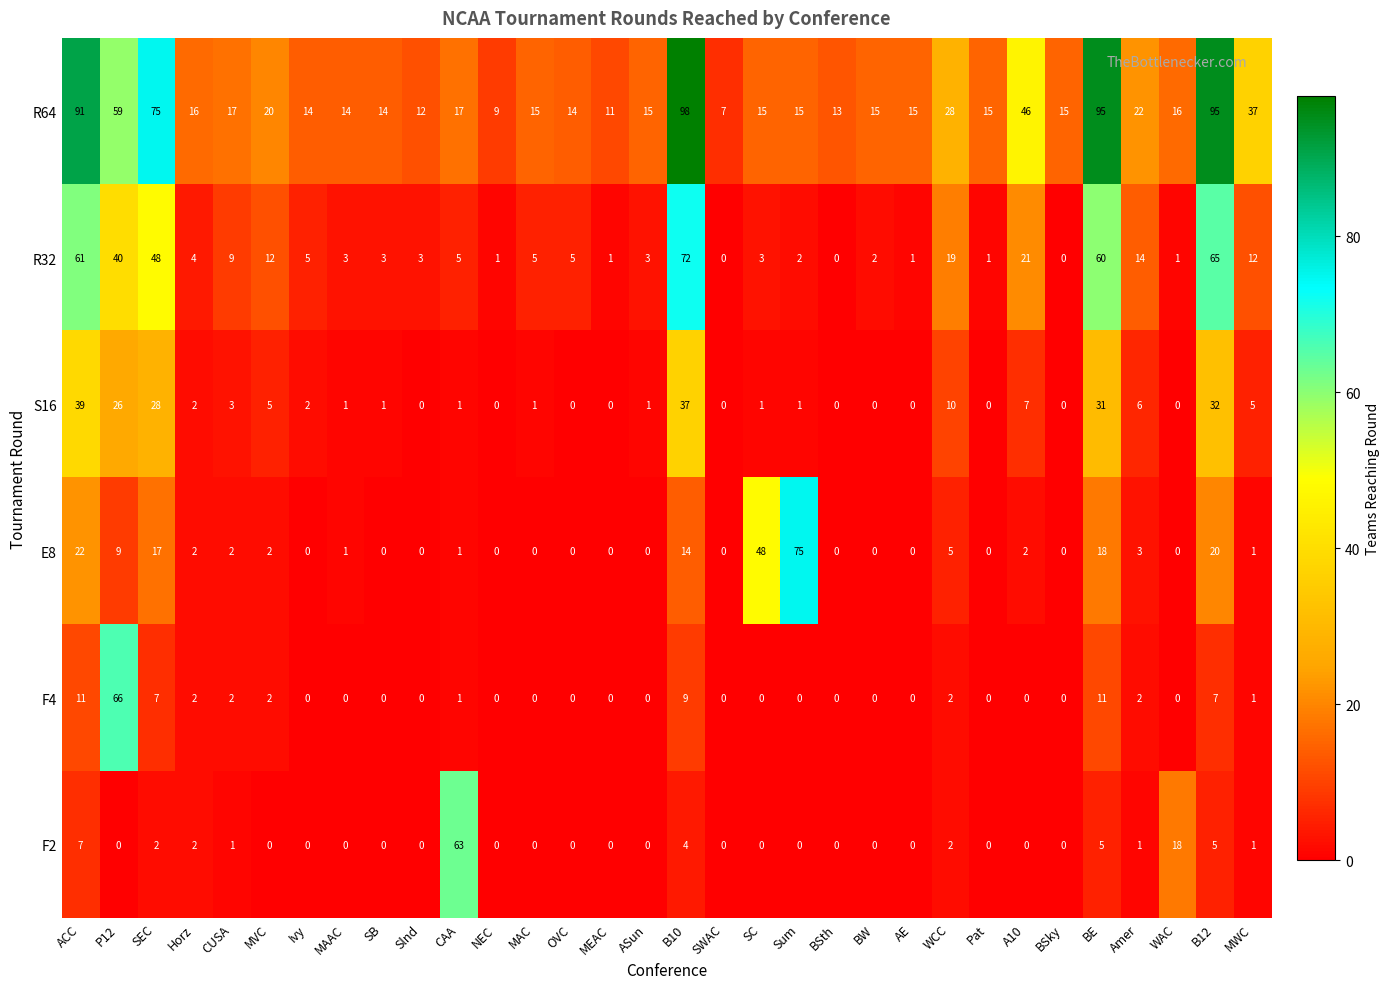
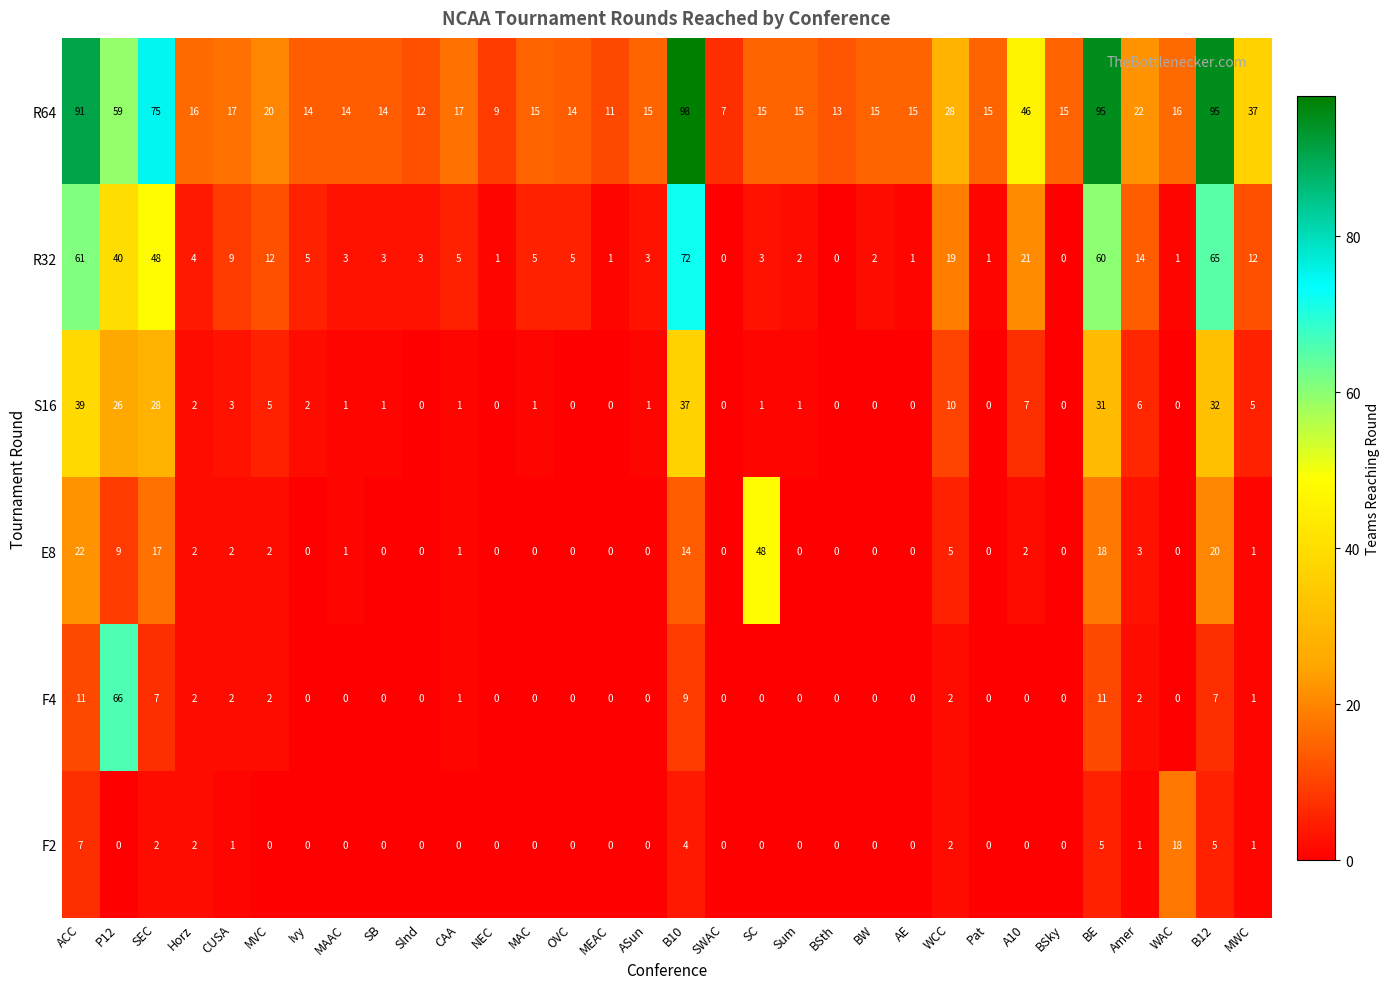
  {
    "R64": {
      "ACC": 91,
      "P12": 59,
      "SEC": 75,
      "Horz": 16,
      "CUSA": 17,
      "MVC": 20,
      "Ivy": 14,
      "MAAC": 14,
      "SB": 14,
      "Slnd": 12,
      "CAA": 17,
      "NEC": 9,
      "MAC": 15,
      "OVC": 14,
      "MEAC": 11,
      "ASun": 15,
      "B10": 98,
      "SWAC": 7,
      "SC": 15,
      "Sum": 15,
      "BSth": 13,
      "BW": 15,
      "AE": 15,
      "WCC": 28,
      "Pat": 15,
      "A10": 46,
      "BSky": 15,
      "BE": 95,
      "Amer": 22,
      "B12": 95,
      "MWC": 37
    },
    "R32": {
      "ACC": 61,
      "P12": 40,
      "SEC": 48,
      "Horz": 4,
      "CUSA": 9,
      "MVC": 12,
      "Ivy": 5,
      "MAAC": 3,
      "SB": 3,
      "Slnd": 3,
      "CAA": 5,
      "NEC": 1,
      "MAC": 5,
      "OVC": 5,
      "MEAC": 1,
      "ASun": 3,
      "B10": 72,
      "SWAC": 0,
      "SC": 3,
      "Sum": 2,
      "BSth": 0,
      "BW": 2,
      "AE": 1,
      "WCC": 19,
      "Pat": 1,
      "A10": 21,
      "BSky": 0,
      "BE": 60,
      "Amer": 14,
      "WAC": 1,
      "B12": 65,
      "MWC": 12
    },
    "S16": {
      "ACC": 39,
      "P12": 26,
      "SEC": 28,
      "Horz": 2,
      "CUSA": 3,
      "MVC": 5,
      "Ivy": 2,
      "MAAC": 1,
      "SB": 1,
      "Slnd": 0,
      "CAA": 1,
      "NEC": 0,
      "MAC": 1,
      "OVC": 0,
      "MEAC": 0,
      "ASun": 1,
      "B10": 37,
      "SWAC": 0,
      "SC": 1,
      "Sum": 1,
      "BSth": 0,
      "BW": 0,
      "AE": 0,
      "WCC": 10,
      "Pat": 0,
      "A10": 7,
      "BSky": 0,
      "BE": 31,
      "Amer": 6,
      "WAC": 0,
      "B12": 32,
      "MWC": 5
    },
    "E8": {
      "ACC": 22,
      "P12": 9,
      "SEC": 17,
      "Horz": 2,
      "CUSA": 2,
      "MVC": 2,
      "Ivy": 0,
      "MAAC": 1,
      "SB": 0,
      "Slnd": 0,
      "CAA": 1,
      "NEC": 0,
      "MAC": 0,
      "OVC": 0,
      "MEAC": 0,
      "ASun": 0,
      "B10": 14,
      "SWAC": 0,
      "SC": 48,
-     "Sum": 75,
+     "Sum": 0,
      "BSth": 0,
      "BW": 0,
      "AE": 0,
      "WCC": 5,
      "Pat": 0,
      "A10": 2,
      "BSky": 0,
      "BE": 18,
      "Amer": 3,
      "WAC": 0,
      "B12": 20,
      "MWC": 1
    },
    "F4": {
      "ACC": 11,
      "P12": 66,
      "SEC": 7,
      "Horz": 2,
      "CUSA": 2,
      "MVC": 2,
      "Ivy": 0,
      "MAAC": 0,
      "SB": 0,
      "Slnd": 0,
      "CAA": 1,
      "NEC": 0,
      "MAC": 0,
      "OVC": 0,
      "MEAC": 0,
      "ASun": 0,
      "B10": 9,
      "SWAC": 0,
      "SC": 0,
      "Sum": 0,
      "BSth": 0,
      "BW": 0,
      "AE": 0,
      "WCC": 2,
      "Pat": 0,
      "A10": 0,
      "BSky": 0,
      "BE": 11,
      "Amer": 2,
      "WAC": 0,
      "B12": 7,
      "MWC": 1
    },
    "F2": {
      "ACC": 7,
      "P12": 0,
      "SEC": 2,
      "Horz": 2,
      "CUSA": 1,
      "MVC": 0,
      "Ivy": 0,
      "MAAC": 0,
      "SB": 0,
      "Slnd": 0,
-     "CAA": 63,
+     "CAA": 0,
      "NEC": 0,
      "MAC": 0,
      "OVC": 0,
      "MEAC": 0,
      "ASun": 0,
      "B10": 4,
      "SWAC": 0,
      "SC": 0,
      "Sum": 0,
      "BSth": 0,
      "BW": 0,
      "AE": 0,
      "WCC": 2,
      "Pat": 0,
      "A10": 0,
      "BSky": 0,
      "BE": 5,
      "Amer": 1,
      "WAC": 18,
      "B12": 5,
      "MWC": 1
    }
  }
